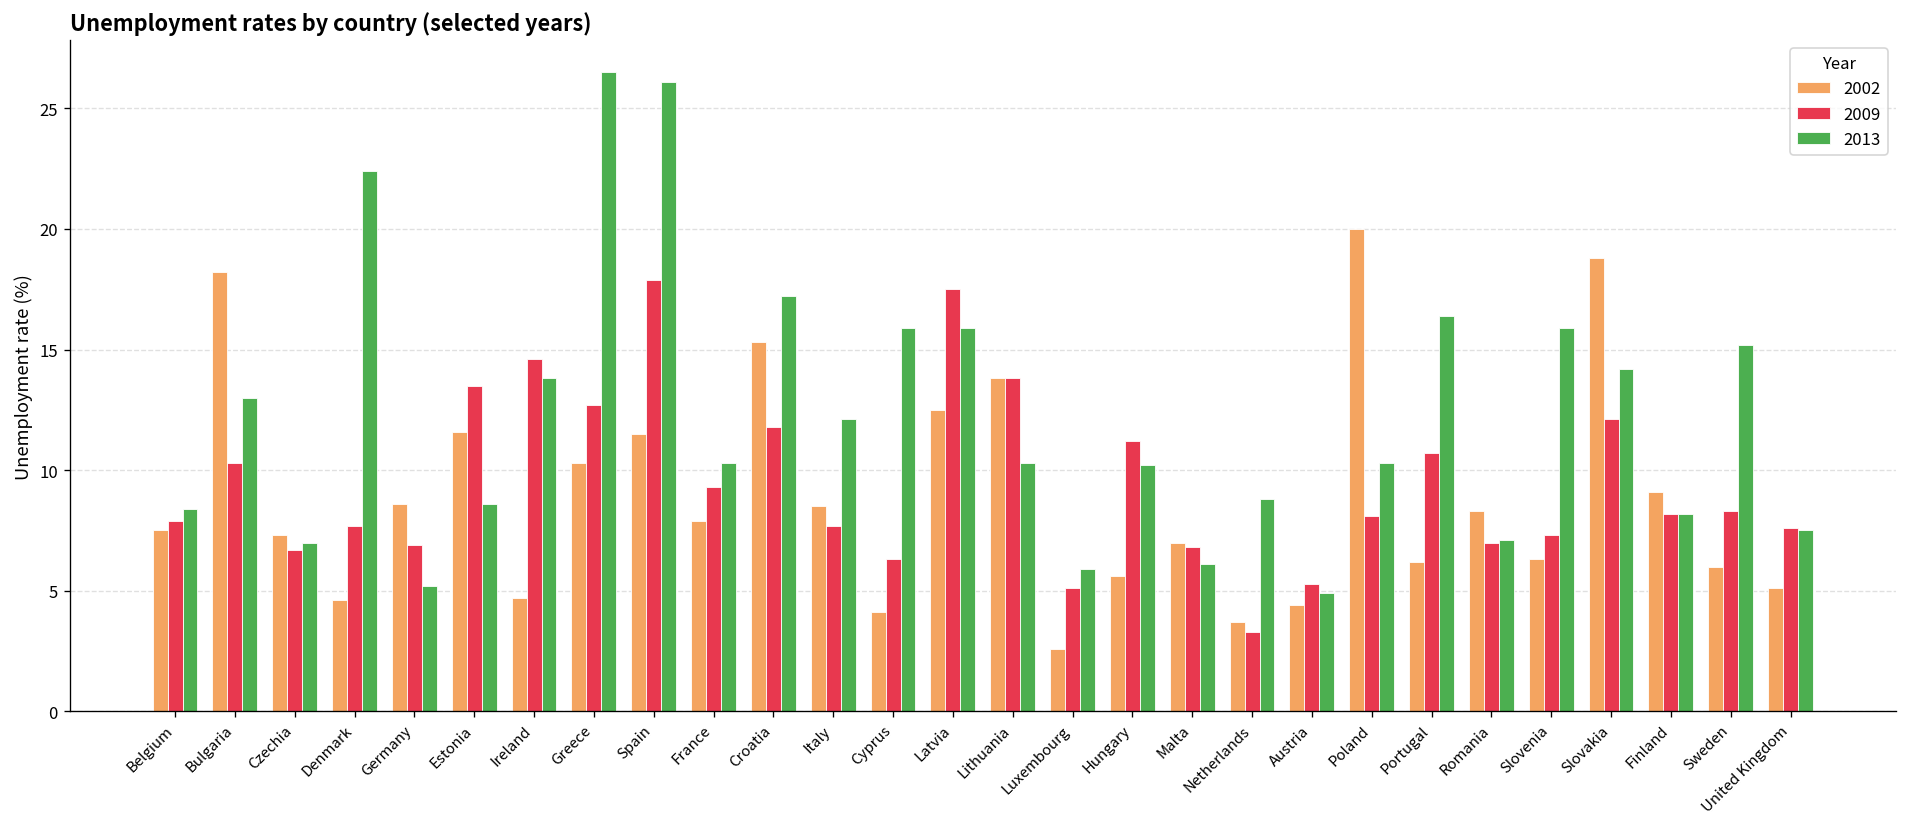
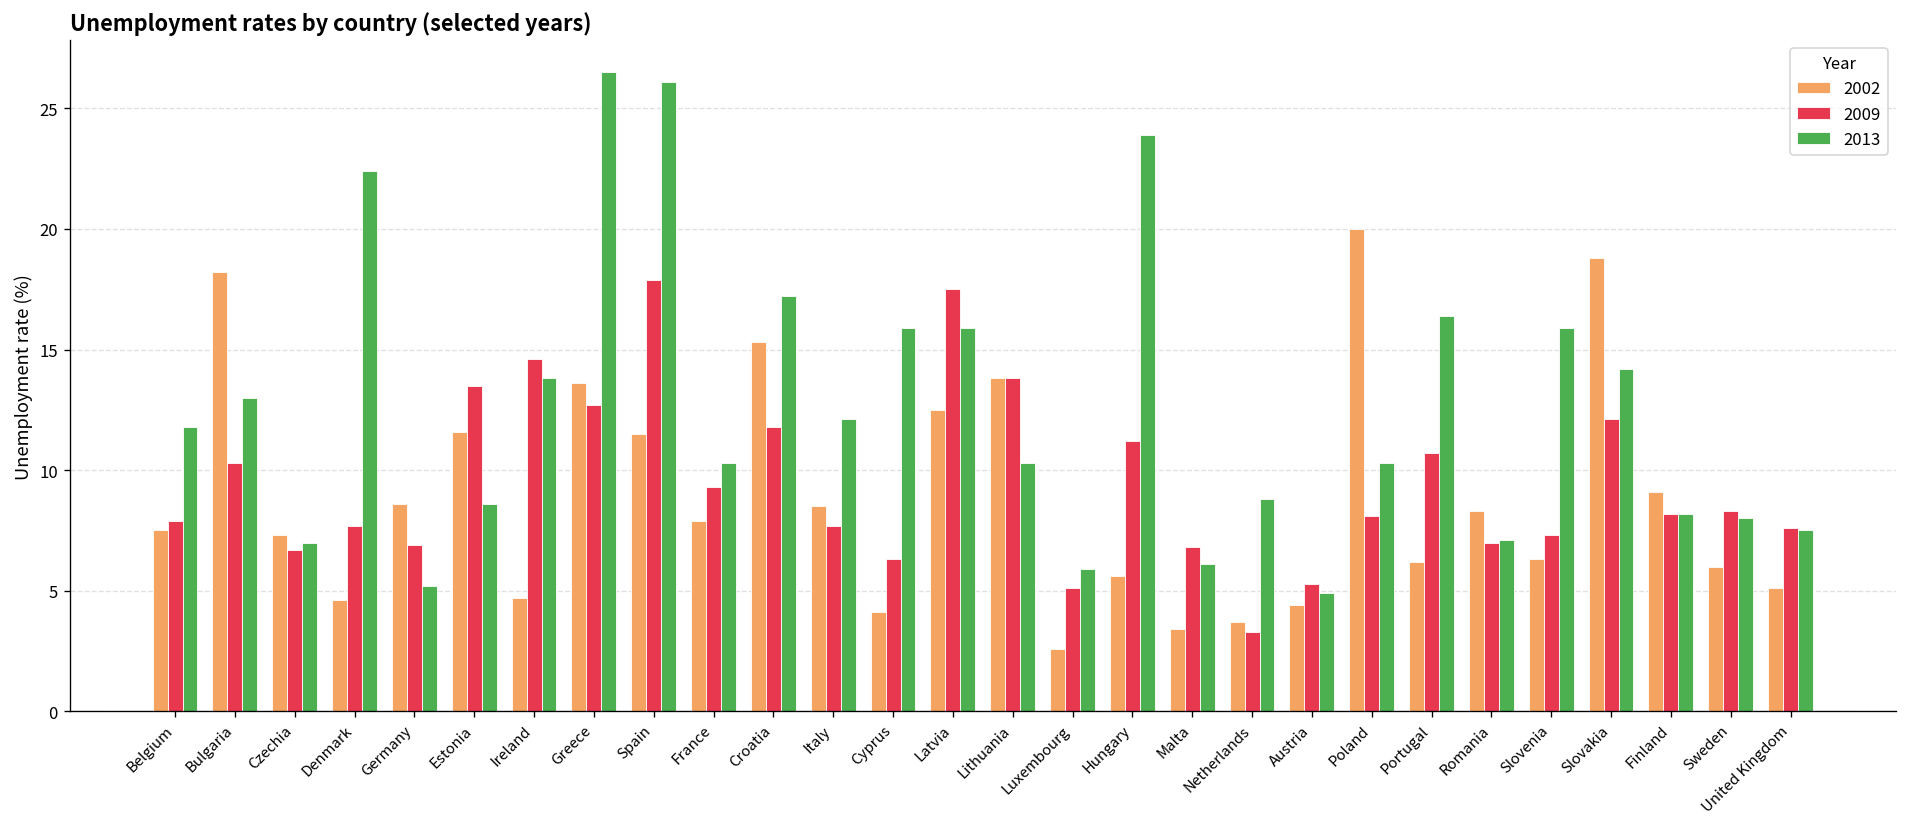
  {
    "2002": {
      "Belgium": 7.5,
      "Bulgaria": 18.2,
      "Czechia": 7.3,
      "Denmark": 4.6,
      "Germany": 8.6,
      "Estonia": 11.6,
      "Ireland": 4.7,
-     "Greece": 10.3,
+     "Greece": 13.6,
      "Spain": 11.5,
      "France": 7.9,
      "Croatia": 15.3,
      "Italy": 8.5,
      "Cyprus": 4.1,
      "Latvia": 12.5,
      "Lithuania": 13.8,
      "Luxembourg": 2.6,
      "Hungary": 5.6,
-     "Malta": 7.0,
+     "Malta": 3.4,
      "Netherlands": 3.7,
      "Austria": 4.4,
      "Poland": 20.0,
      "Portugal": 6.2,
      "Romania": 8.3,
      "Slovenia": 6.3,
      "Slovakia": 18.8,
      "Finland": 9.1,
      "Sweden": 6.0,
      "United Kingdom": 5.1
    },
    "2009": {
      "Belgium": 7.9,
      "Bulgaria": 10.3,
      "Czechia": 6.7,
      "Denmark": 7.7,
      "Germany": 6.9,
      "Estonia": 13.5,
      "Ireland": 14.6,
      "Greece": 12.7,
      "Spain": 17.9,
      "France": 9.3,
      "Croatia": 11.8,
      "Italy": 7.7,
      "Cyprus": 6.3,
      "Latvia": 17.5,
      "Lithuania": 13.8,
      "Luxembourg": 5.1,
      "Hungary": 11.2,
      "Malta": 6.8,
      "Netherlands": 3.3,
      "Austria": 5.3,
      "Poland": 8.1,
      "Portugal": 10.7,
      "Romania": 7.0,
      "Slovenia": 7.3,
      "Slovakia": 12.1,
      "Finland": 8.2,
      "Sweden": 8.3,
      "United Kingdom": 7.6
    },
    "2013": {
-     "Belgium": 8.4,
+     "Belgium": 11.8,
      "Bulgaria": 13.0,
      "Czechia": 7.0,
      "Denmark": 22.4,
      "Germany": 5.2,
      "Estonia": 8.6,
      "Ireland": 13.8,
      "Greece": 26.5,
      "Spain": 26.1,
      "France": 10.3,
      "Croatia": 17.2,
      "Italy": 12.1,
      "Cyprus": 15.9,
      "Latvia": 15.9,
      "Lithuania": 10.3,
      "Luxembourg": 5.9,
-     "Hungary": 10.2,
+     "Hungary": 23.9,
      "Malta": 6.1,
      "Netherlands": 8.8,
      "Austria": 4.9,
      "Poland": 10.3,
      "Portugal": 16.4,
      "Romania": 7.1,
      "Slovenia": 15.9,
      "Slovakia": 14.2,
      "Finland": 8.2,
-     "Sweden": 15.2,
+     "Sweden": 8.0,
      "United Kingdom": 7.5
    }
  }
